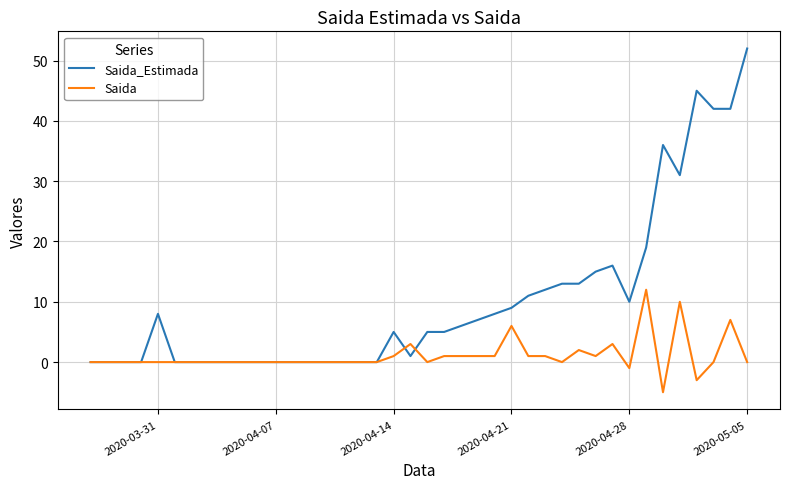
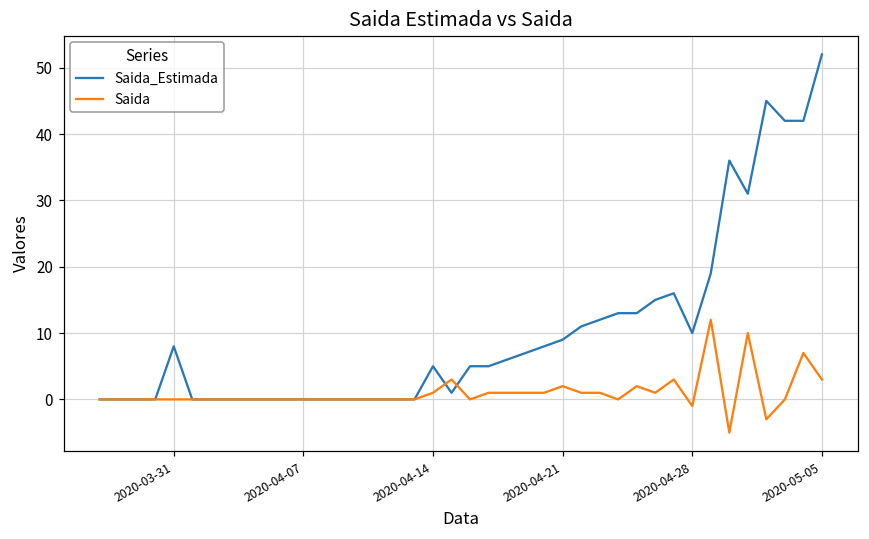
  {
    "Saida_Estimada": {
      "2020-03-31": 8,
      "2020-04-14": 5,
      "2020-04-21": 9,
      "2020-04-28": 10,
      "2020-05-05": 52
    },
    "Saida": {
      "2020-03-31": 0,
      "2020-04-14": 1,
-     "2020-04-21": 6,
+     "2020-04-21": 2,
      "2020-04-28": -1,
-     "2020-05-05": 0
+     "2020-05-05": 3
    }
  }
